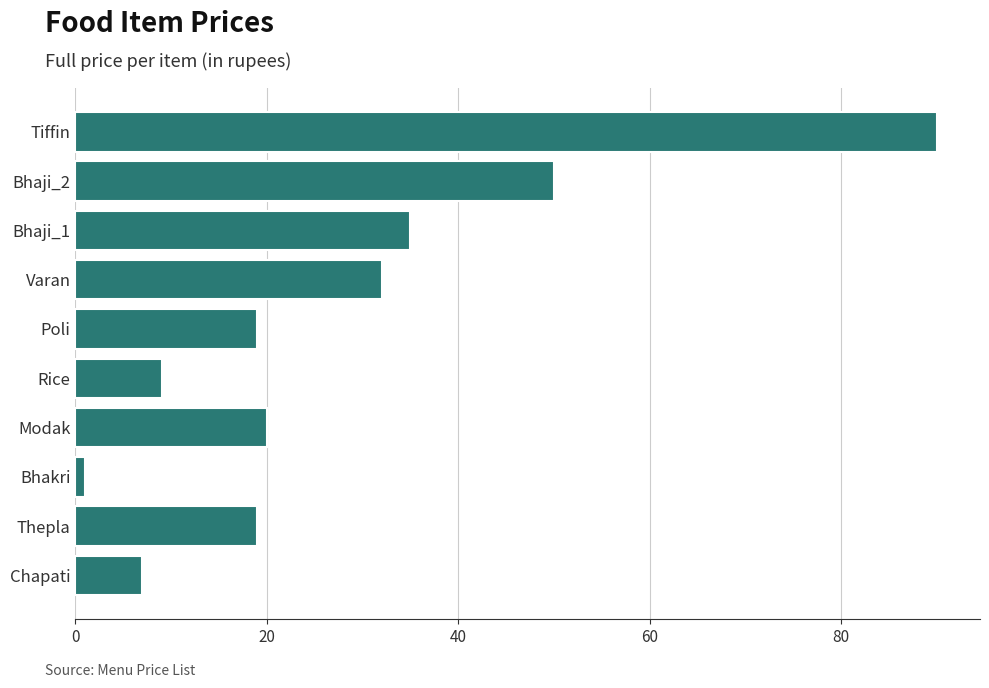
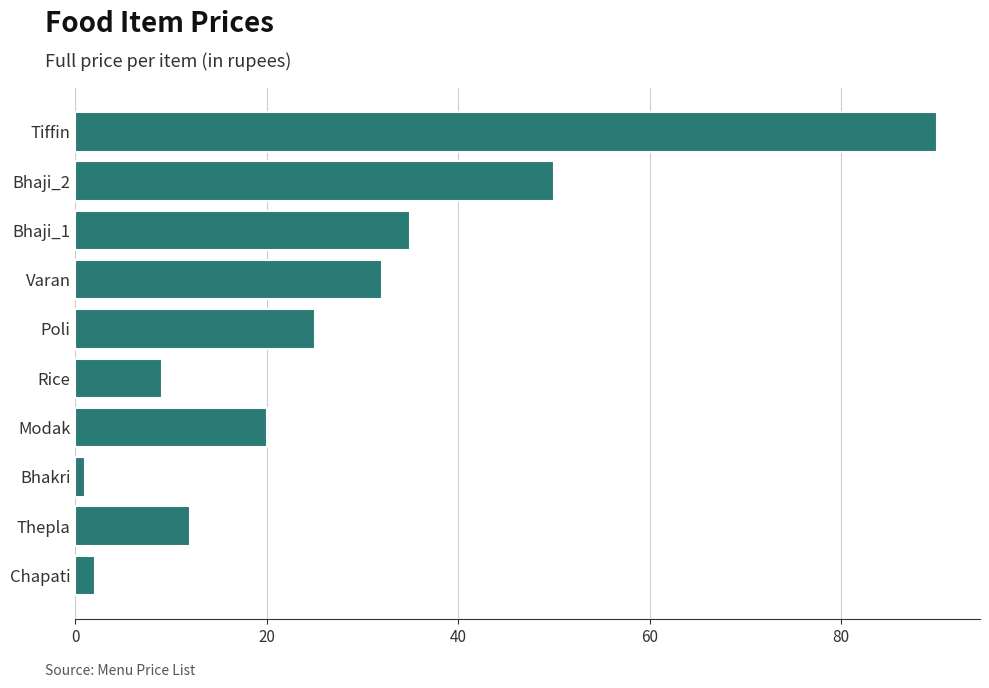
  {
    "Tiffin": 90,
    "Bhaji_2": 50,
    "Bhaji_1": 35,
    "Varan": 32,
-   "Poli": 19,
+   "Poli": 25,
    "Rice": 9,
    "Modak": 20,
    "Bhakri": 1,
-   "Thepla": 19,
-   "Chapati": 7
+   "Thepla": 12,
+   "Chapati": 2
  }
